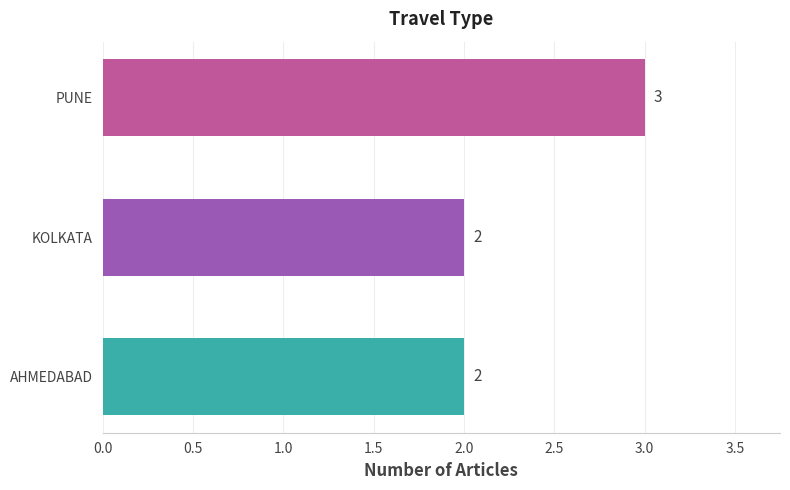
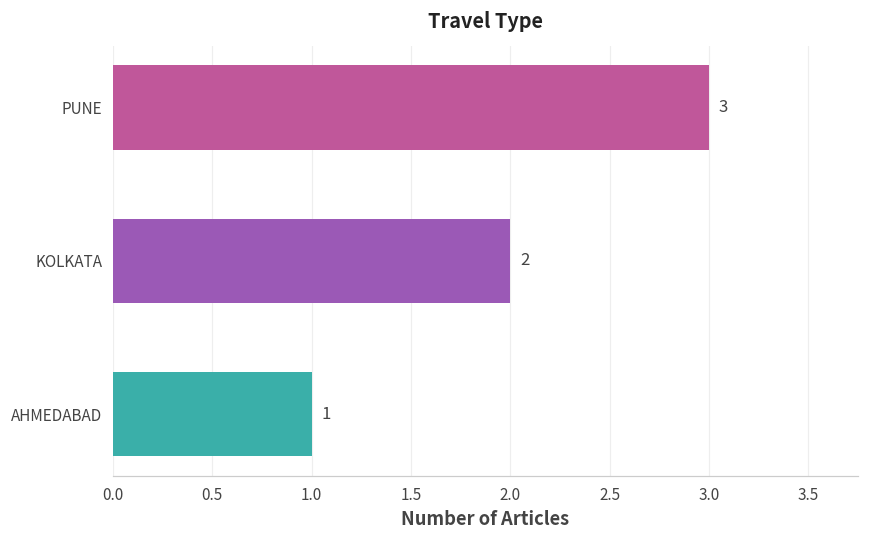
  {
    "PUNE": 3,
    "KOLKATA": 2,
-   "AHMEDABAD": 2
+   "AHMEDABAD": 1
  }
